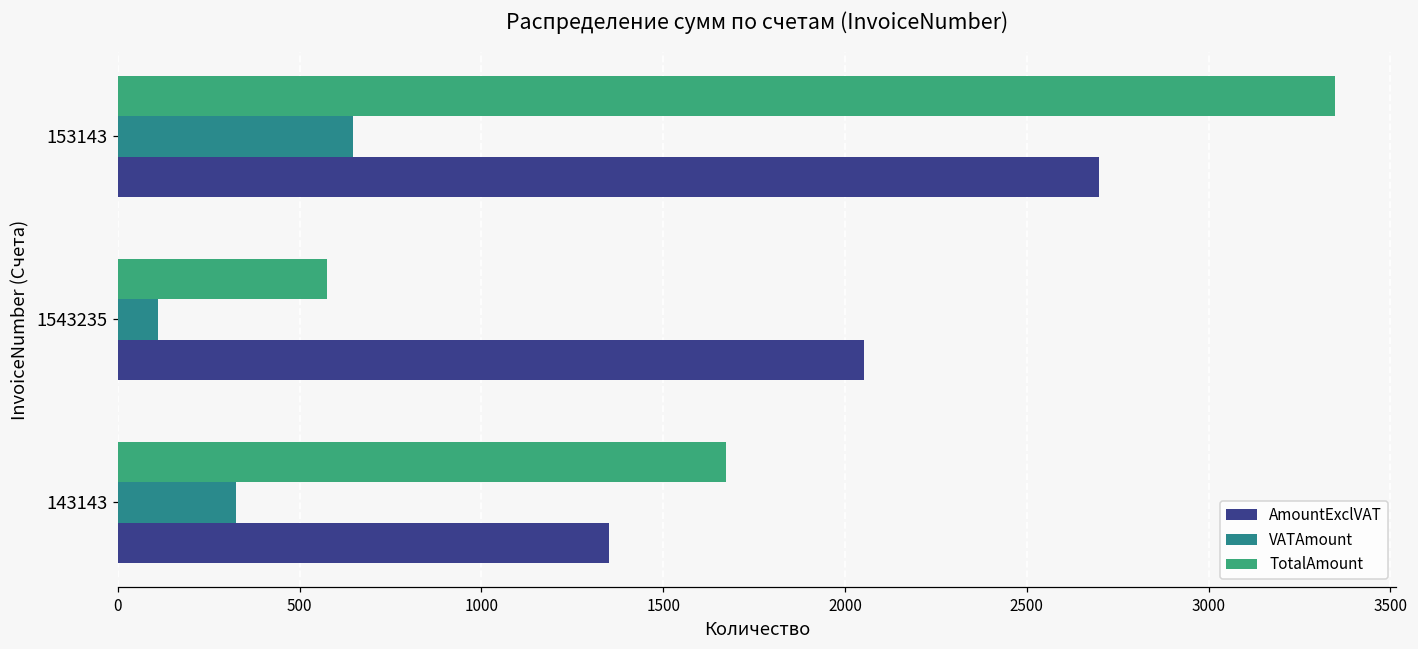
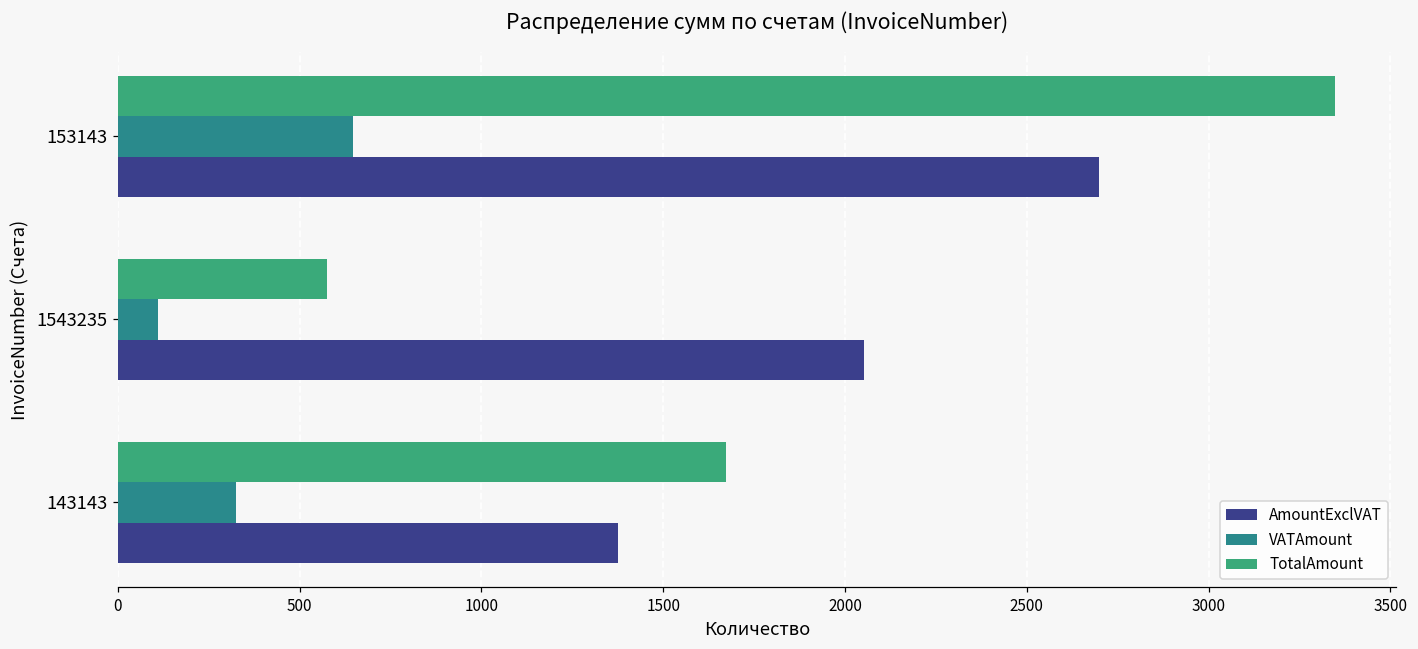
  {
    "AmountExclVAT": {
      "153143": 2700,
      "1543235": 2050,
-     "143143": 1350
+     "143143": 1380
    }
  }
